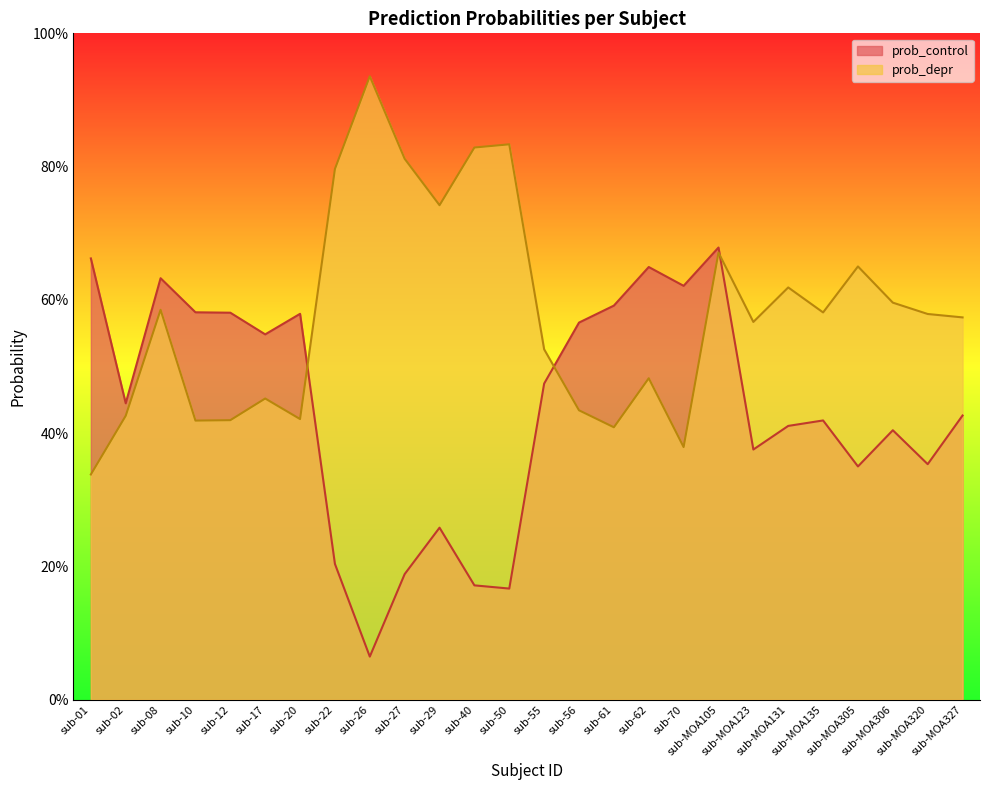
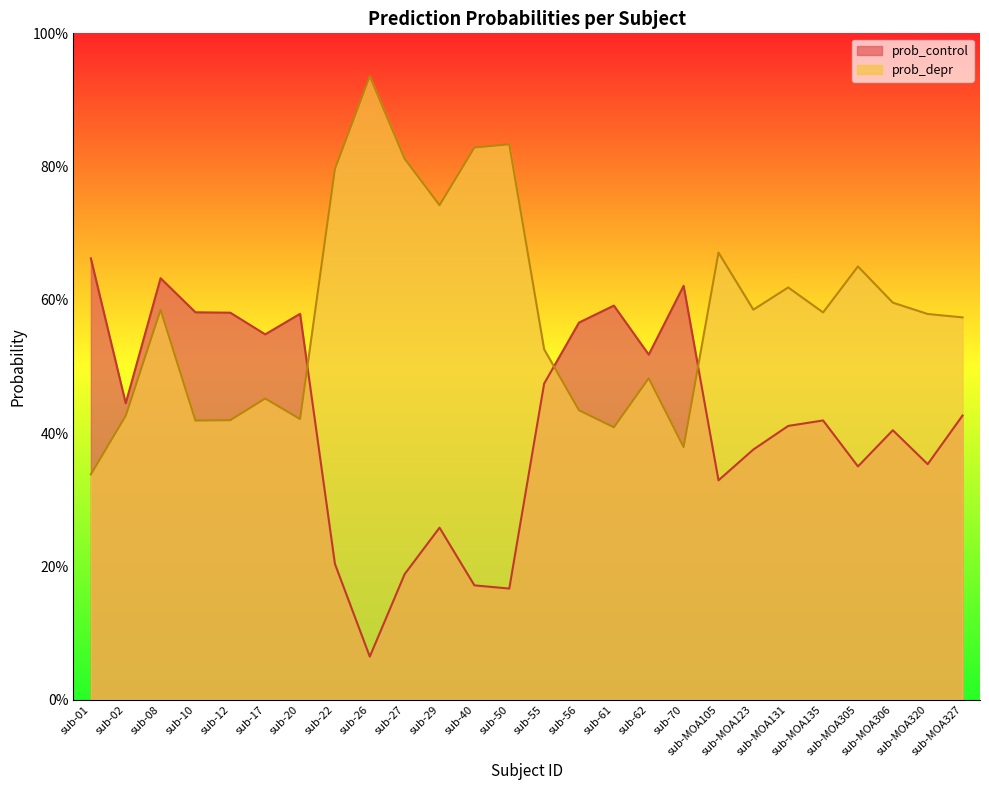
  {
    "prob_control": {
      "sub-01": "66%",
      "sub-02": "44%",
      "sub-08": "63%",
      "sub-10": "58%",
      "sub-12": "58%",
      "sub-17": "55%",
      "sub-20": "58%",
      "sub-22": "20%",
      "sub-26": "6%",
      "sub-27": "19%",
      "sub-29": "26%",
      "sub-40": "17%",
      "sub-50": "17%",
      "sub-55": "47%",
      "sub-56": "57%",
      "sub-61": "59%",
-     "sub-62": "65%",
+     "sub-62": "52%",
      "sub-70": "62%",
-     "sub-MOA105": "68%",
+     "sub-MOA105": "33%",
      "sub-MOA123": "38%",
      "sub-MOA131": "41%",
      "sub-MOA135": "42%",
      "sub-MOA305": "35%",
      "sub-MOA306": "40%",
      "sub-MOA320": "35%",
      "sub-MOA327": "43%"
    },
    "prob_depr": {
      "sub-01": "34%",
      "sub-02": "43%",
      "sub-08": "59%",
      "sub-10": "42%",
      "sub-12": "42%",
      "sub-17": "45%",
      "sub-20": "42%",
      "sub-22": "80%",
      "sub-26": "94%",
      "sub-27": "81%",
      "sub-29": "74%",
      "sub-40": "83%",
      "sub-50": "83%",
      "sub-55": "53%",
      "sub-56": "43%",
      "sub-61": "41%",
      "sub-62": "48%",
      "sub-70": "38%",
      "sub-MOA105": "67%",
-     "sub-MOA123": "57%",
+     "sub-MOA123": "59%",
      "sub-MOA131": "62%",
      "sub-MOA135": "58%",
      "sub-MOA305": "65%",
      "sub-MOA306": "60%",
      "sub-MOA320": "58%",
      "sub-MOA327": "57%"
    }
  }
